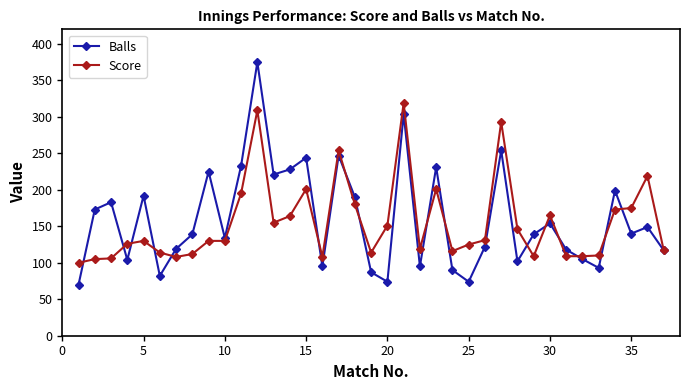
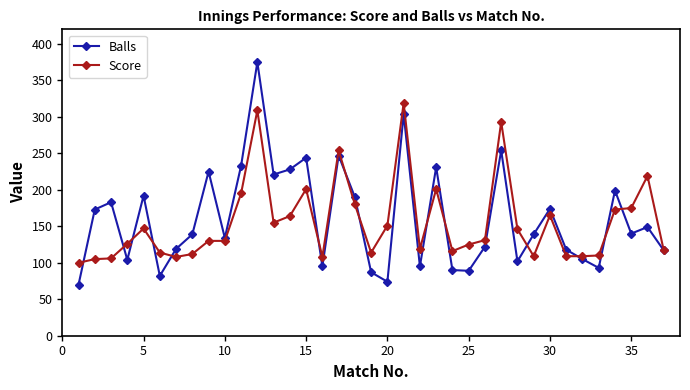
  {
    "Balls": {
      "5": 190,
      "10": 130,
      "15": 240,
      "20": 70,
-     "25": 70,
-     "30": 150,
+     "25": 90,
+     "30": 170,
      "35": 140
    },
    "Score": {
-     "5": 130,
+     "5": 150,
      "10": 130,
      "15": 200,
      "20": 150,
      "25": 130,
      "30": 170,
      "35": 180
    }
  }
